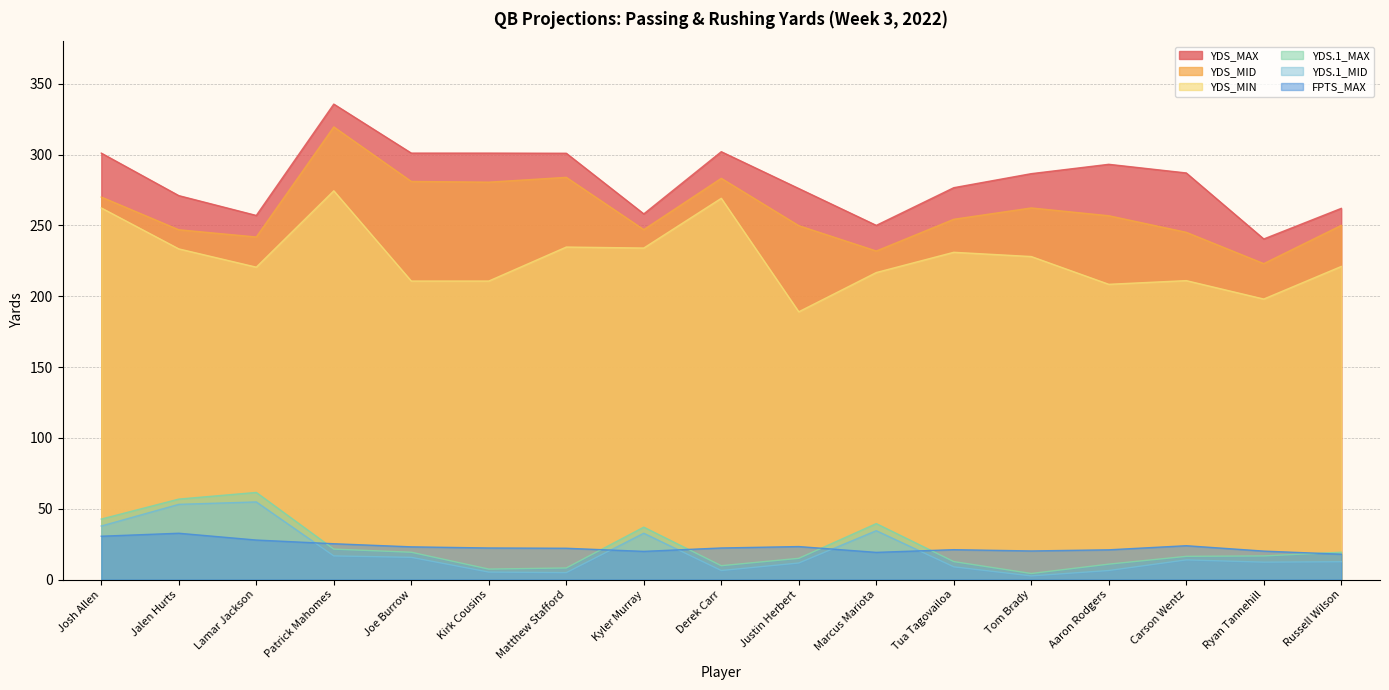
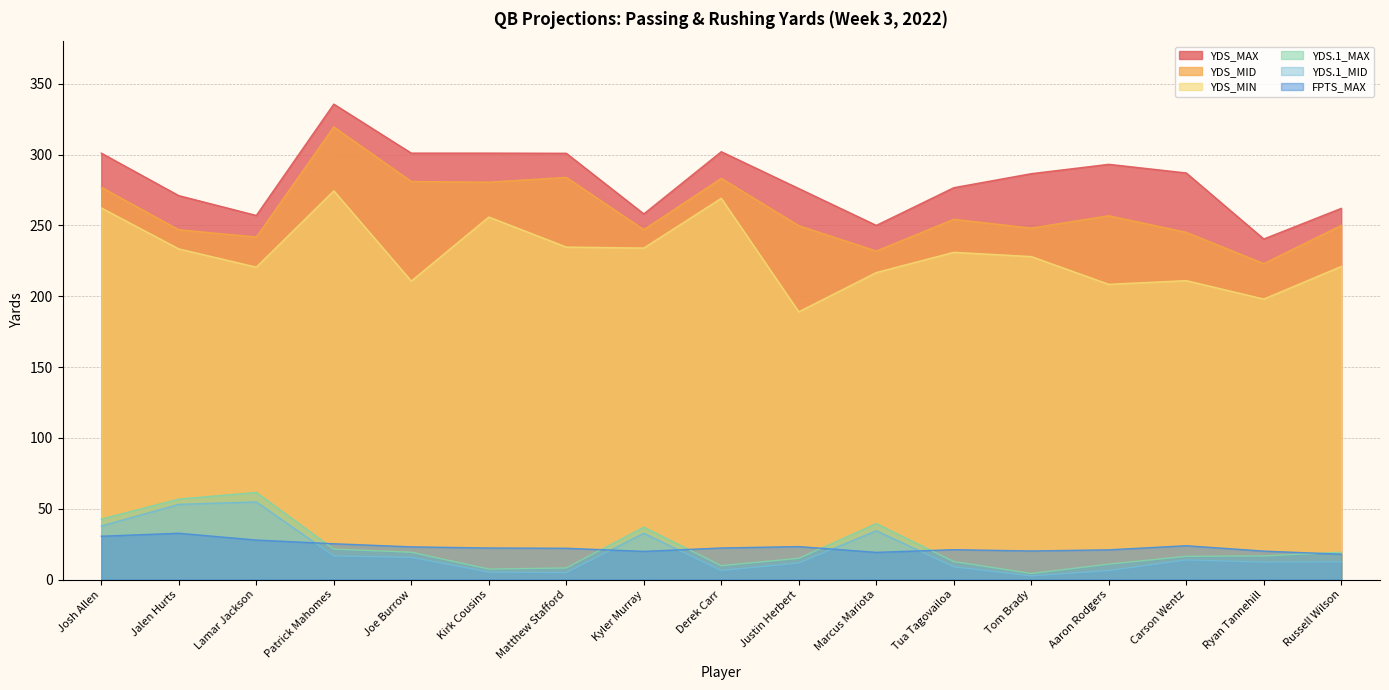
  {
    "YDS_MAX": {
      "Josh Allen": 301,
      "Jalen Hurts": 271,
      "Lamar Jackson": 257,
      "Patrick Mahomes": 336,
      "Joe Burrow": 301,
      "Kirk Cousins": 301,
      "Matthew Stafford": 301,
      "Kyler Murray": 258,
      "Derek Carr": 302,
      "Justin Herbert": 276,
      "Marcus Mariota": 250,
      "Tua Tagovailoa": 277,
      "Tom Brady": 287,
      "Aaron Rodgers": 293,
      "Carson Wentz": 287,
      "Ryan Tannehill": 240,
      "Russell Wilson": 262
    },
    "YDS_MID": {
-     "Josh Allen": 270,
+     "Josh Allen": 277,
      "Jalen Hurts": 247,
      "Lamar Jackson": 242,
      "Patrick Mahomes": 320,
      "Joe Burrow": 281,
      "Kirk Cousins": 281,
      "Matthew Stafford": 284,
      "Kyler Murray": 247,
      "Derek Carr": 283,
      "Justin Herbert": 250,
      "Marcus Mariota": 232,
      "Tua Tagovailoa": 254,
-     "Tom Brady": 262,
+     "Tom Brady": 248,
      "Aaron Rodgers": 257,
      "Carson Wentz": 245,
      "Ryan Tannehill": 223,
      "Russell Wilson": 250
    },
    "YDS_MIN": {
      "Josh Allen": 262,
      "Jalen Hurts": 233,
      "Lamar Jackson": 221,
      "Patrick Mahomes": 274,
      "Joe Burrow": 211,
-     "Kirk Cousins": 211,
+     "Kirk Cousins": 256,
      "Matthew Stafford": 235,
      "Kyler Murray": 234,
      "Derek Carr": 269,
      "Justin Herbert": 189,
      "Marcus Mariota": 217,
      "Tua Tagovailoa": 231,
      "Tom Brady": 228,
      "Aaron Rodgers": 208,
      "Carson Wentz": 211,
      "Ryan Tannehill": 198,
      "Russell Wilson": 221
    }
  }
